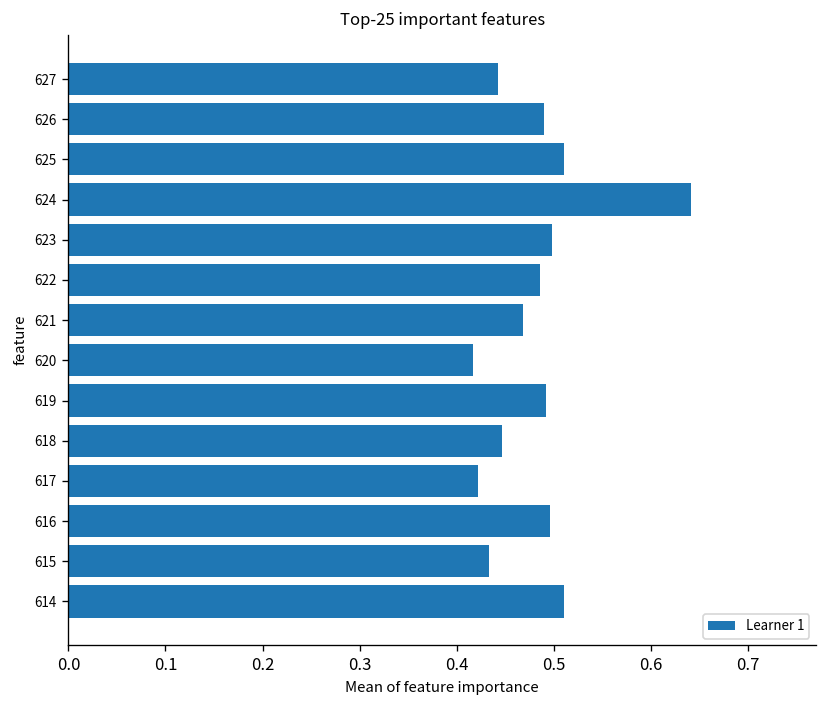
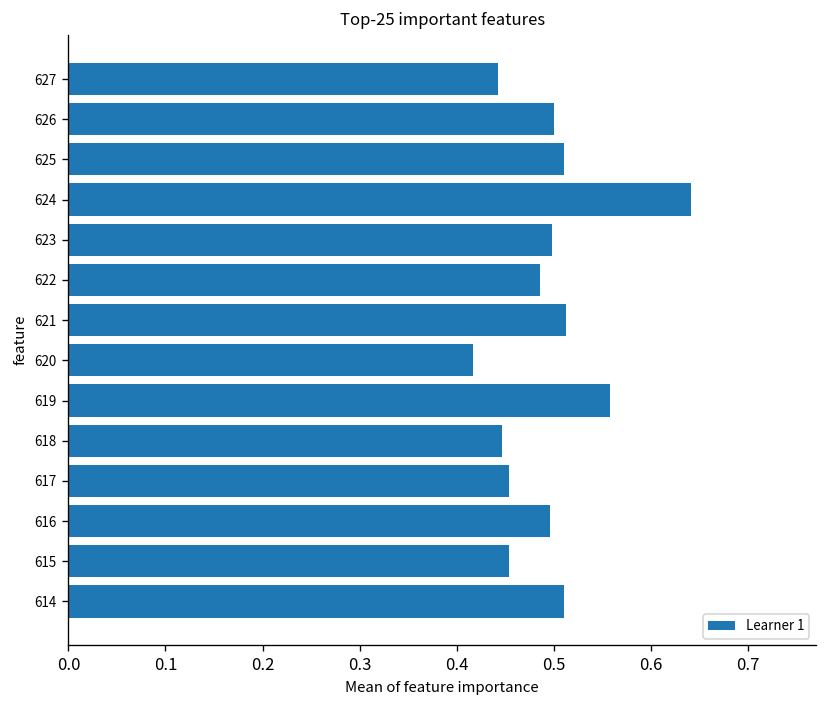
  {
    "627": 0.44,
-   "626": 0.49,
+   "626": 0.50,
    "625": 0.51,
    "624": 0.64,
    "623": 0.50,
    "622": 0.49,
-   "621": 0.47,
+   "621": 0.51,
    "620": 0.42,
-   "619": 0.49,
+   "619": 0.56,
    "618": 0.45,
-   "617": 0.42,
+   "617": 0.45,
    "616": 0.50,
-   "615": 0.43,
+   "615": 0.45,
    "614": 0.51
  }
